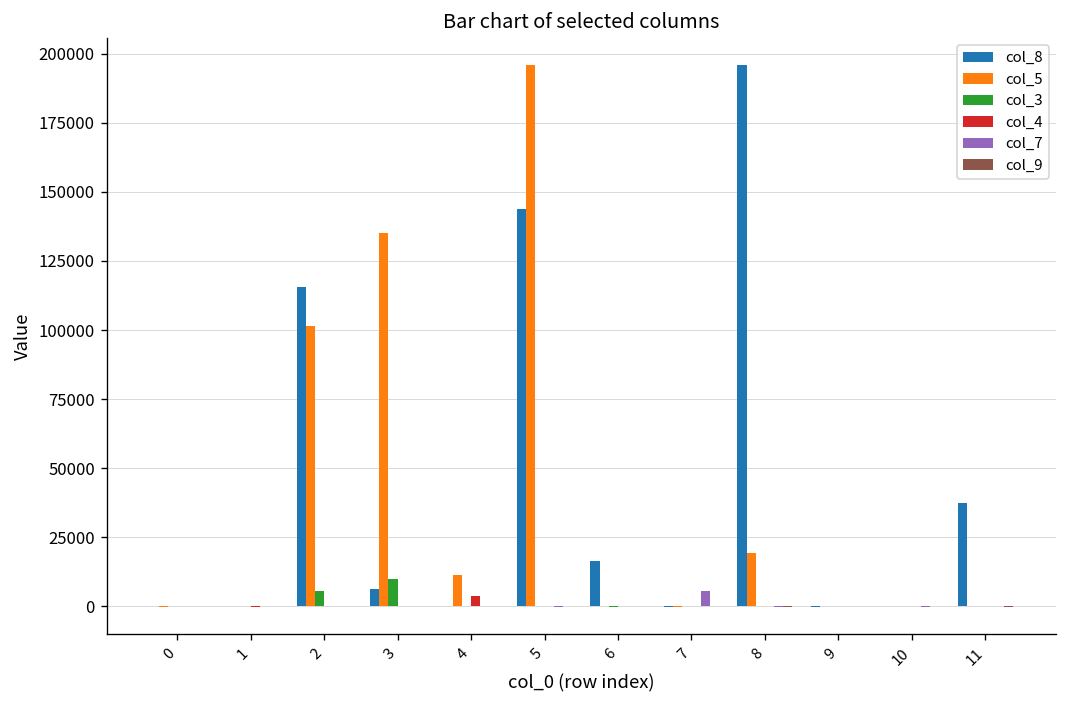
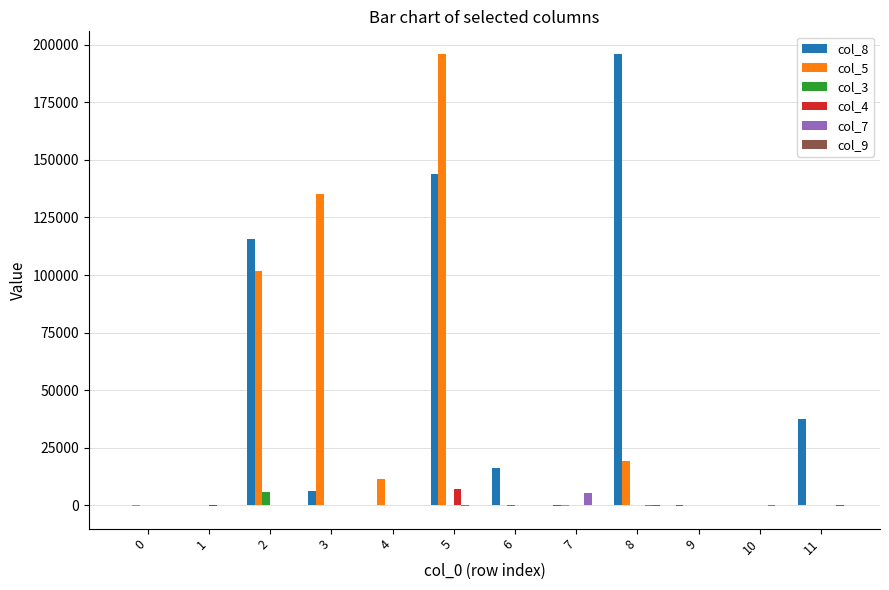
  {
    "col_8": {
      "0": 0,
      "2": 116000,
      "3": 6000,
      "5": 144000,
      "6": 16000,
      "8": 196000,
      "11": 37000
    },
    "col_5": {
      "2": 102000,
      "3": 135000,
      "4": 11000,
      "5": 196000,
      "6": 0,
      "8": 19000,
      "9": 0,
      "10": 0,
      "11": 0
    },
    "col_3": {
      "2": 6000,
-     "3": 10000,
+     "3": 0,
      "7": 0,
      "8": 0,
      "9": 0,
      "10": 0,
      "11": 0
    },
    "col_4": {
-     "4": 4000,
-     "5": 0,
+     "4": 0,
+     "5": 7000,
      "6": 0,
      "9": 0,
      "10": 0,
      "11": 0
    },
    "col_7": {
      "0": 0,
      "1": 0,
      "2": 0,
      "3": 0,
      "7": 6000
    },
    "col_9": {
      "0": 0,
      "1": 0,
      "2": 0,
      "3": 0,
      "4": 0,
      "5": 0
    }
  }
